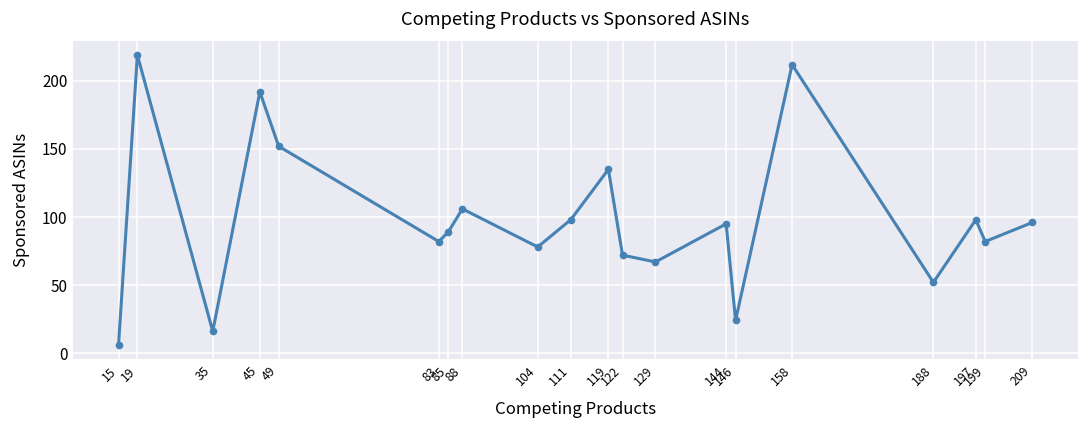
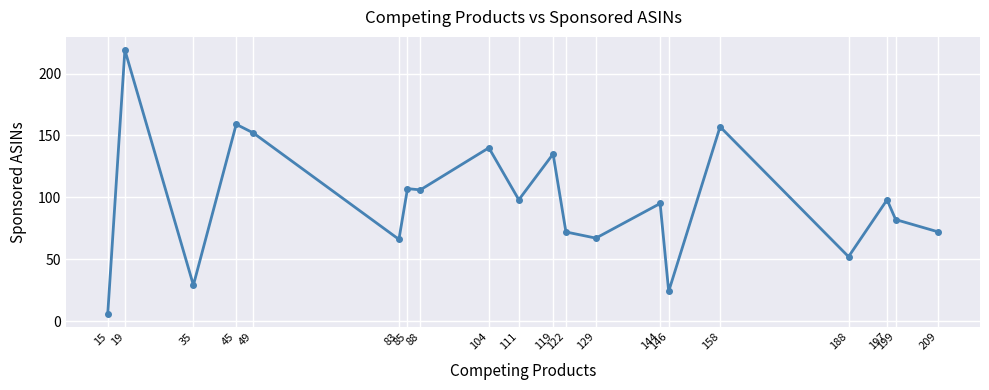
  {
    "15": 6,
    "19": 219,
-   "35": 16,
-   "45": 192,
+   "35": 29,
+   "45": 159,
    "49": 152,
-   "83": 82,
-   "85": 89,
+   "83": 66,
+   "85": 107,
    "88": 106,
-   "104": 78,
+   "104": 140,
    "111": 98,
    "119": 135,
    "122": 72,
    "129": 67,
    "144": 95,
    "146": 24,
-   "158": 212,
+   "158": 157,
    "188": 52,
    "197": 98,
    "199": 82,
-   "209": 96
+   "209": 72
  }
